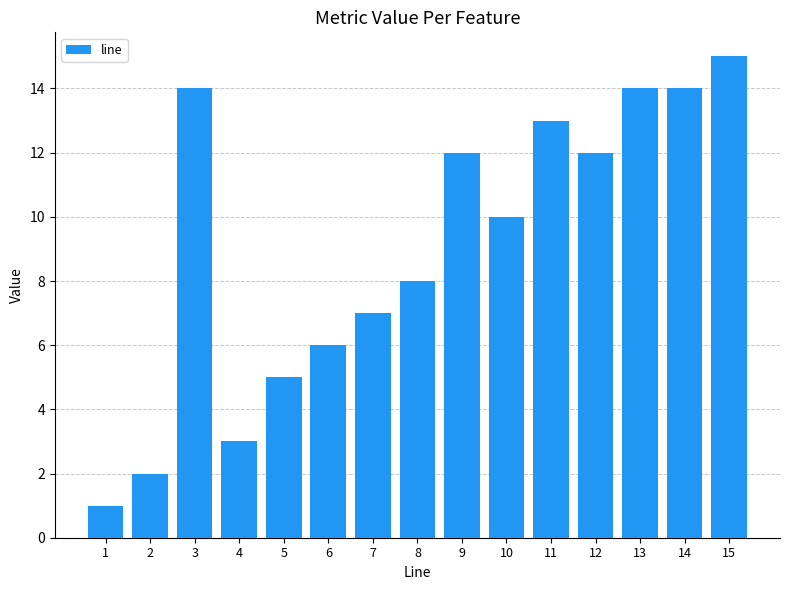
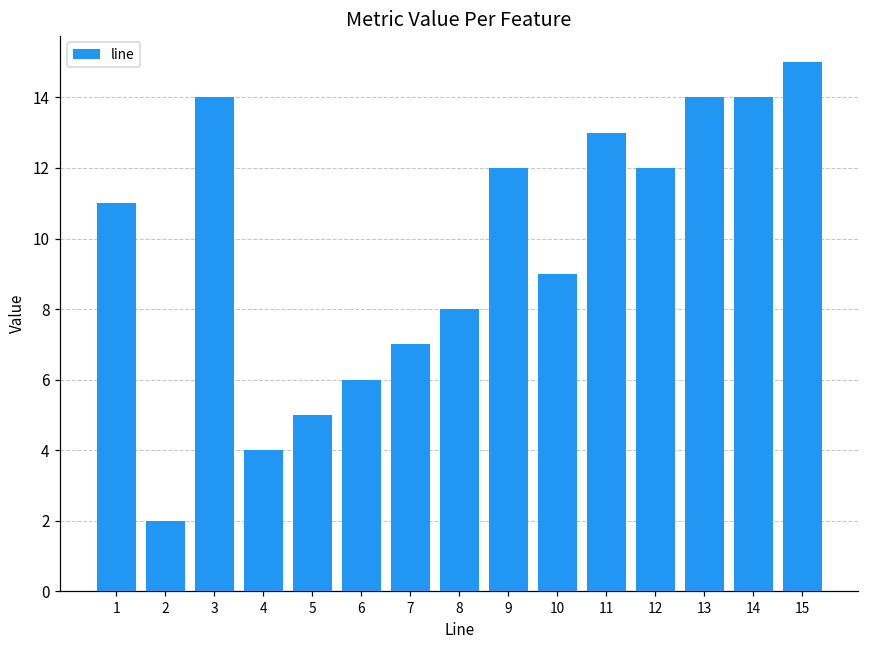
  {
-   "1": 1,
+   "1": 11,
    "2": 2,
    "3": 14,
-   "4": 3,
+   "4": 4,
    "5": 5,
    "6": 6,
    "7": 7,
    "8": 8,
    "9": 12,
-   "10": 10,
+   "10": 9,
    "11": 13,
    "12": 12,
    "13": 14,
    "14": 14,
    "15": 15
  }
